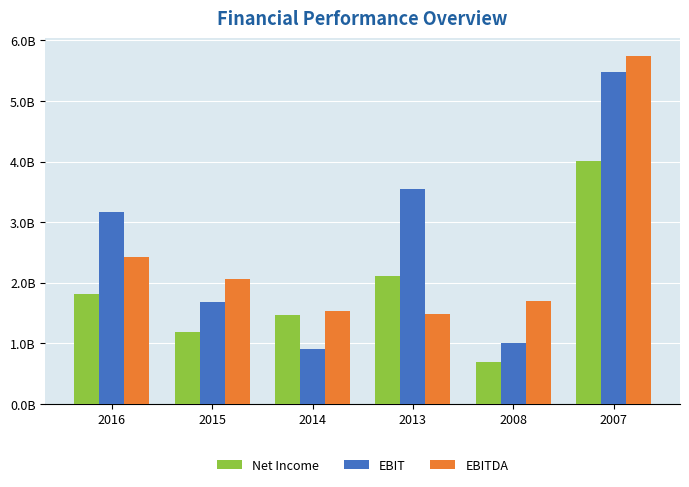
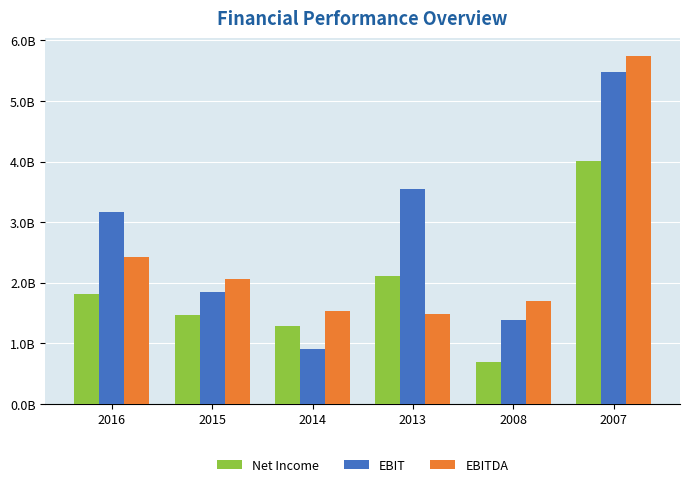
  {
    "Net Income": {
      "2016": 1800000000,
-     "2015": 1200000000,
-     "2014": 1500000000,
+     "2015": 1500000000,
+     "2014": 1300000000,
      "2013": 2100000000,
      "2008": 700000000,
      "2007": 4000000000
    },
    "EBIT": {
      "2016": 3200000000,
-     "2015": 1700000000,
+     "2015": 1800000000,
      "2014": 900000000,
      "2013": 3500000000,
-     "2008": 1000000000,
+     "2008": 1400000000,
      "2007": 5500000000
    },
    "EBITDA": {
      "2016": 2400000000,
      "2015": 2100000000,
      "2014": 1500000000,
      "2013": 1500000000,
      "2008": 1700000000,
      "2007": 5700000000
    }
  }
